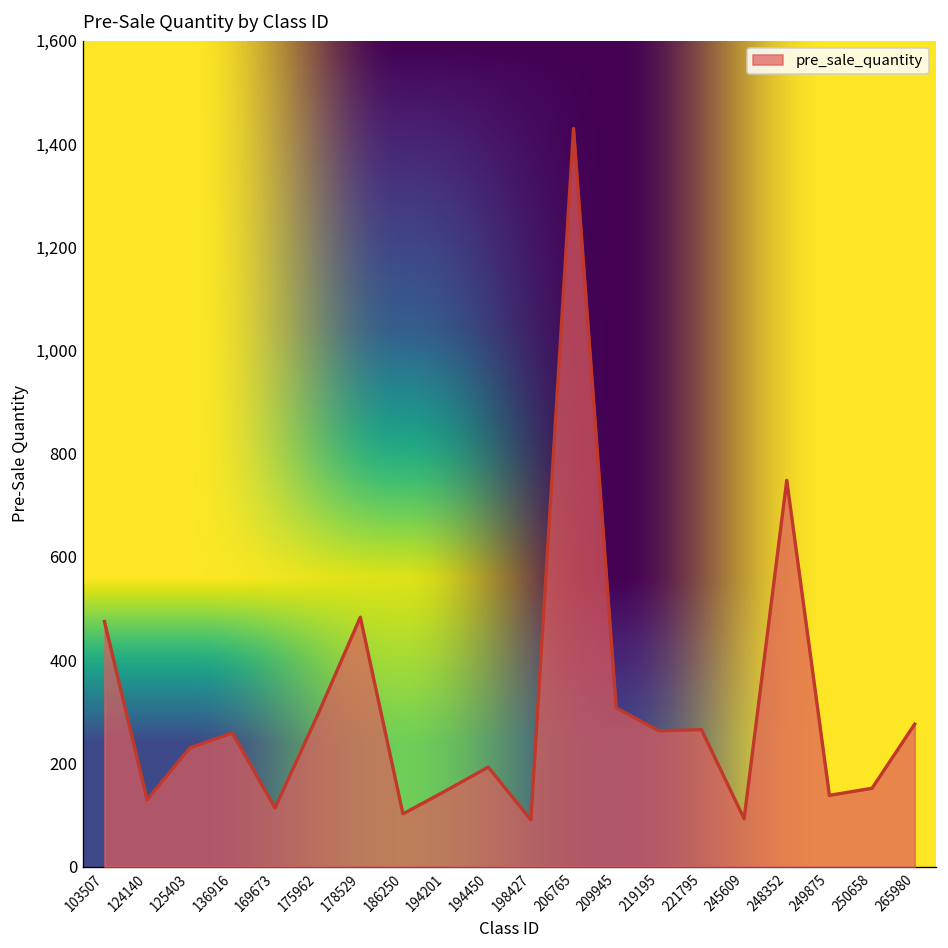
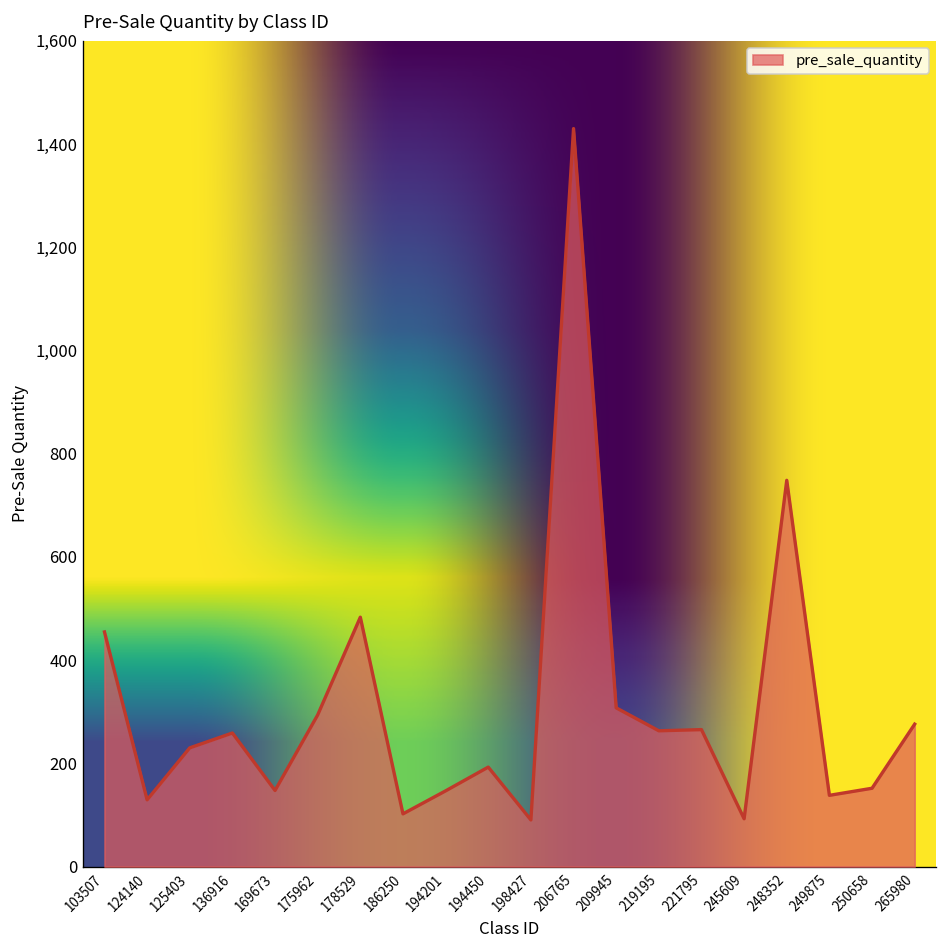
  {
-   "103507": "470",
+   "103507": "450",
    "124140": "130",
    "125403": "230",
    "136916": "260",
-   "169673": "110",
+   "169673": "150",
    "175962": "290",
    "178529": "480",
    "186250": "100",
    "194201": "150",
    "194450": "190",
    "198427": "90",
    "206765": "1,430",
    "209945": "310",
    "219195": "260",
    "221795": "270",
    "245609": "90",
    "248352": "750",
    "249875": "140",
    "250658": "150",
    "265980": "280"
  }
